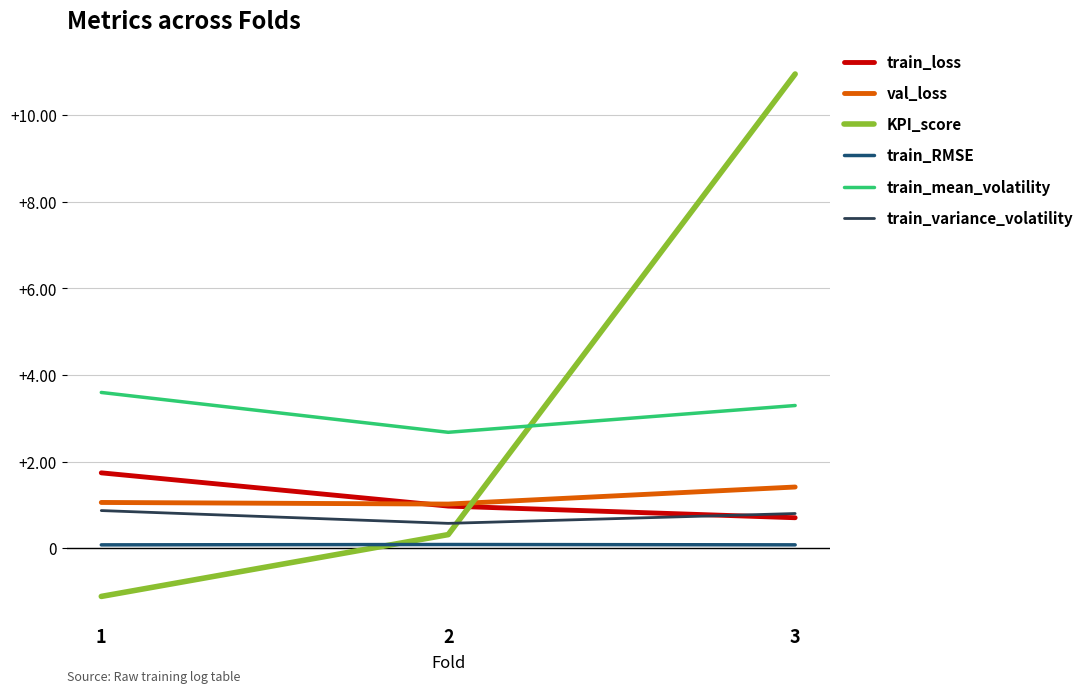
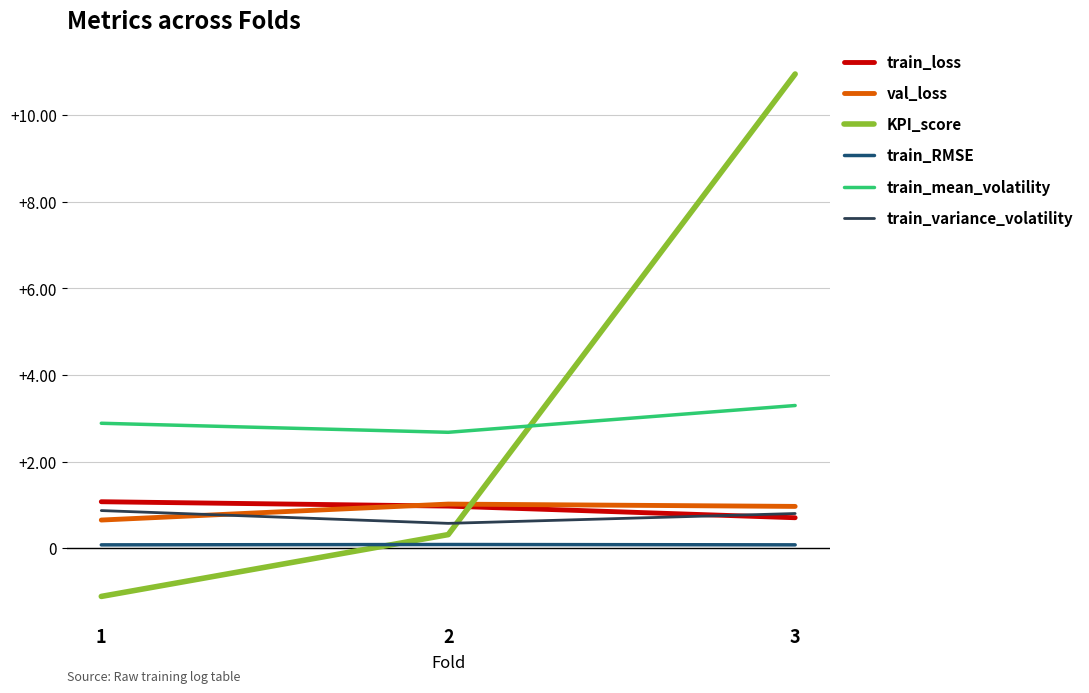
  {
    "train_loss": {
-     "1": "+1.7",
+     "1": "+1.1",
      "3": "+0.7"
    },
    "val_loss": {
-     "1": "+1.1",
-     "3": "+1.4"
+     "1": "+0.7",
+     "3": "+1.0"
    },
    "KPI_score": {
      "1": "+-1.1",
      "2": "+0.3",
      "3": "+11.0"
    },
    "train_mean_volatility": {
-     "1": "+3.6",
+     "1": "+2.9",
      "2": "+2.7",
      "3": "+3.3"
    }
  }
